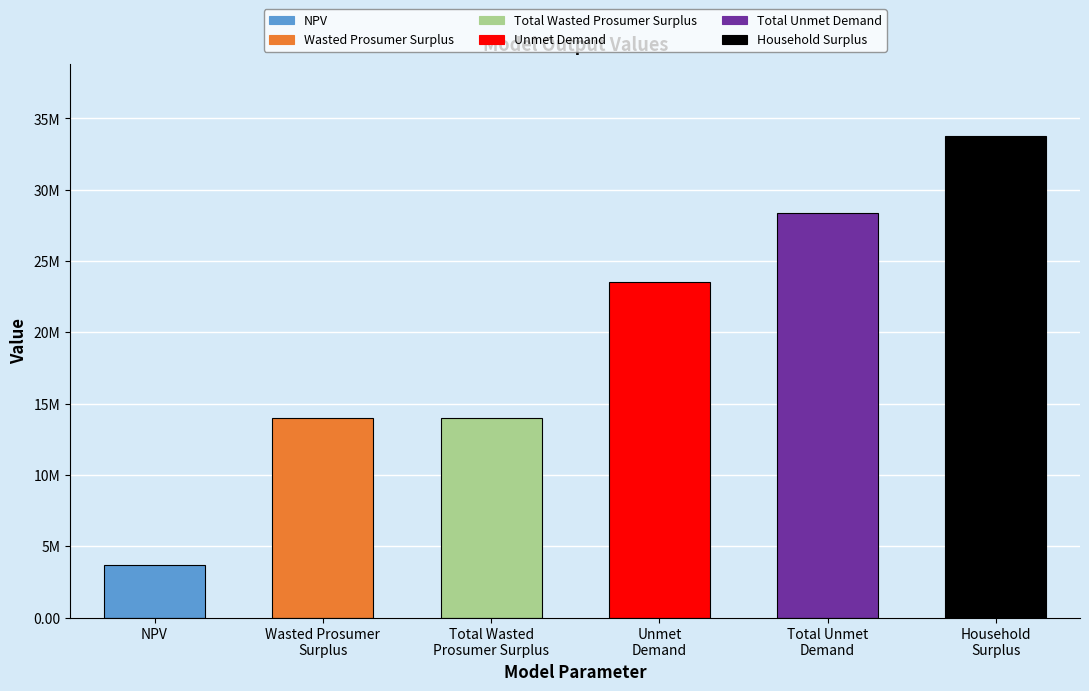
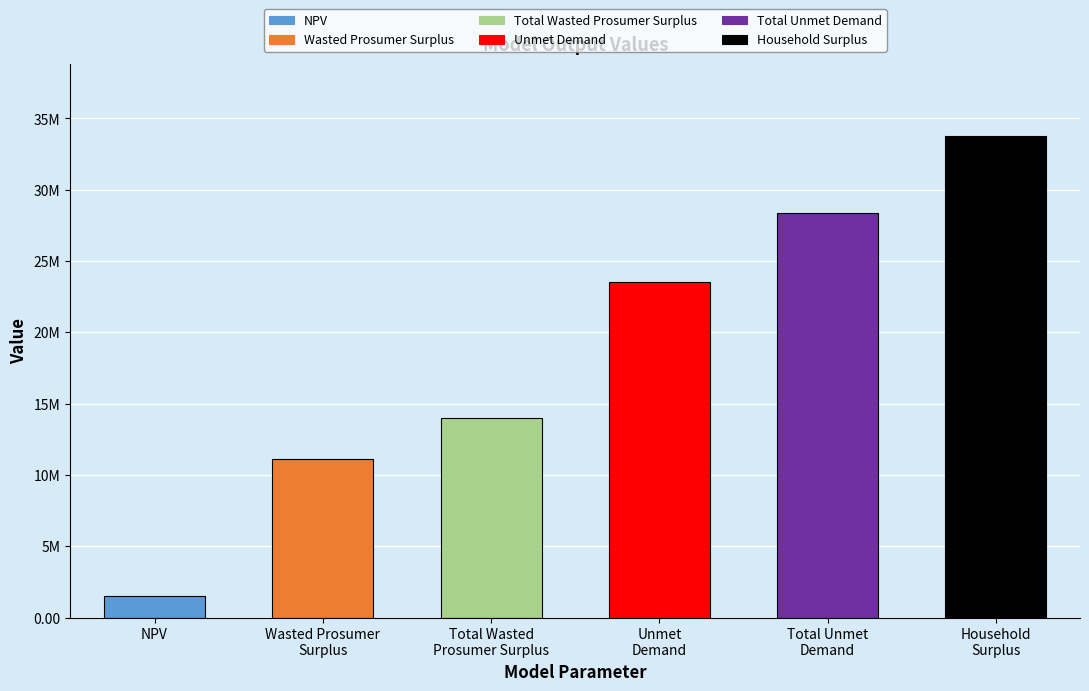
  {
-   "NPV": 3700000,
-   "Wasted Prosumer Surplus": 14000000,
+   "NPV": 1500000,
+   "Wasted Prosumer Surplus": 11100000,
    "Total Wasted Prosumer Surplus": 14000000,
    "Unmet Demand": 23500000,
    "Total Unmet Demand": 28400000,
    "Household Surplus": 33800000
  }
